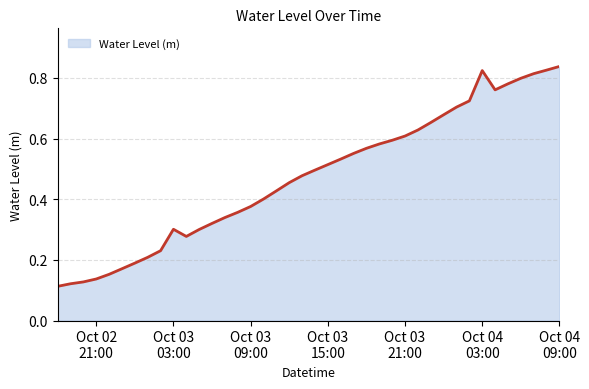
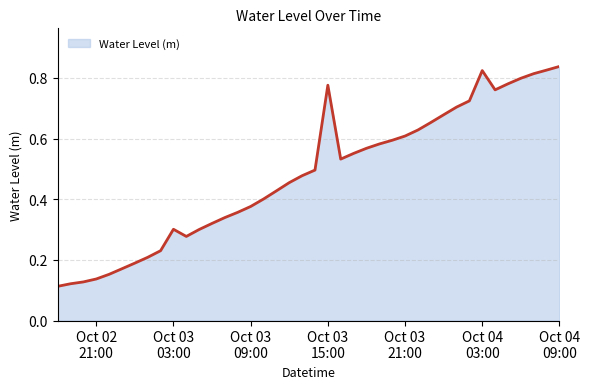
  {
    "Oct 02 21:00": 0.14,
    "Oct 03 03:00": 0.30,
    "Oct 03 09:00": 0.38,
-   "Oct 03 15:00": 0.51,
+   "Oct 03 15:00": 0.78,
    "Oct 03 21:00": 0.61,
    "Oct 04 03:00": 0.82,
    "Oct 04 09:00": 0.84
  }
